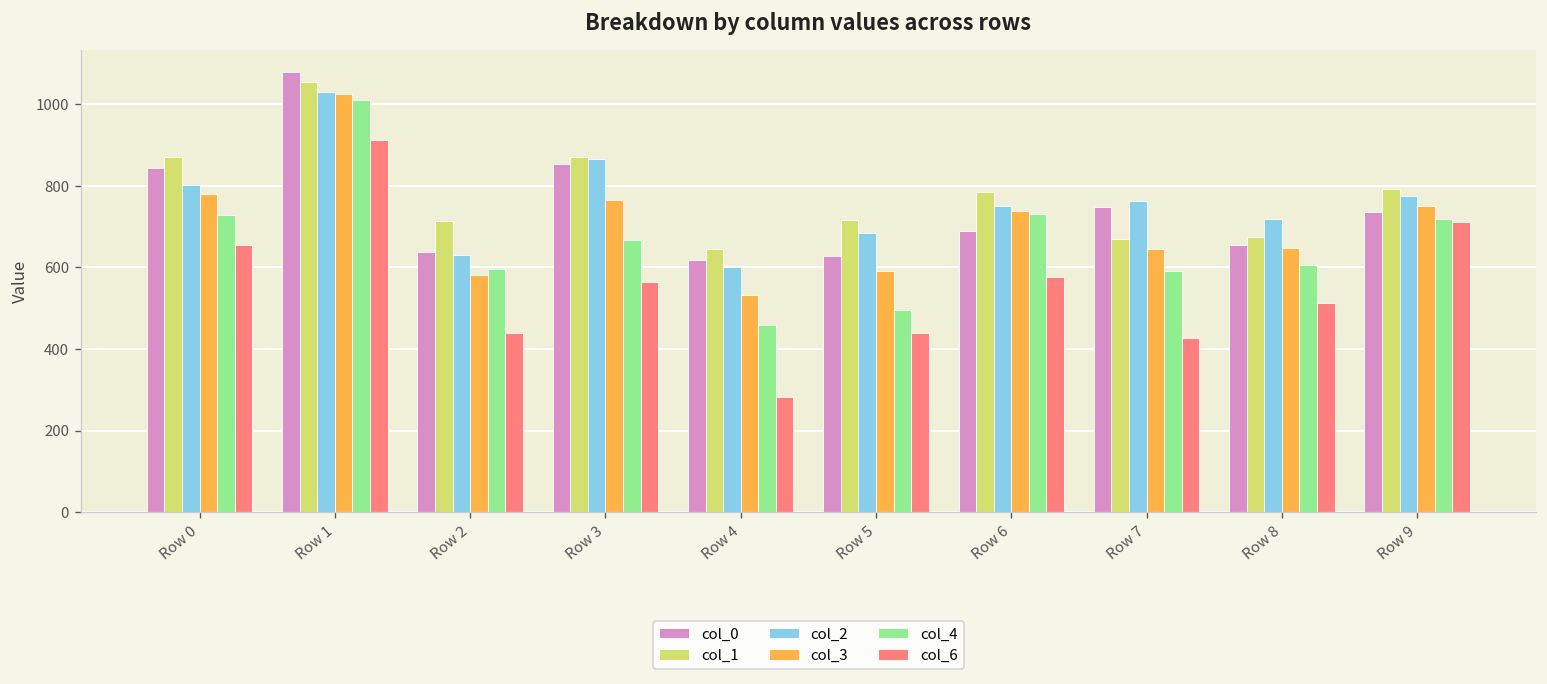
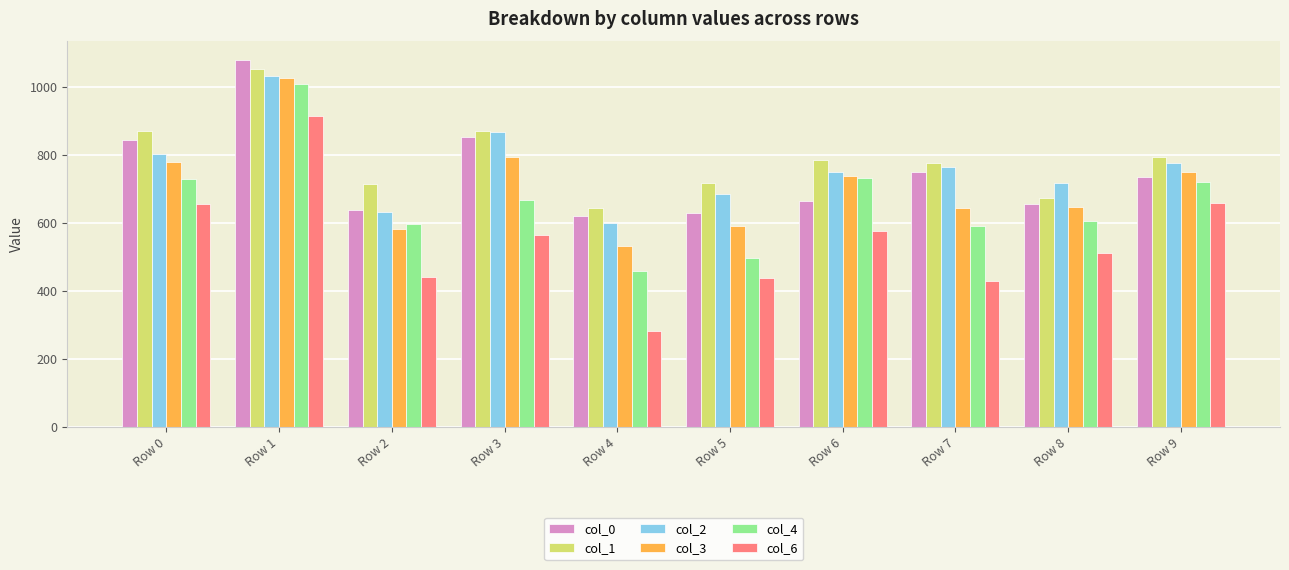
  {
    "col_0": {
      "Row 0": 840,
      "Row 1": 1080,
      "Row 2": 640,
      "Row 3": 850,
      "Row 4": 620,
      "Row 5": 630,
-     "Row 6": 690,
+     "Row 6": 660,
      "Row 7": 750,
      "Row 8": 660,
      "Row 9": 740
    },
    "col_1": {
      "Row 0": 870,
      "Row 1": 1050,
      "Row 2": 710,
      "Row 3": 870,
      "Row 4": 640,
      "Row 5": 720,
      "Row 6": 790,
-     "Row 7": 670,
+     "Row 7": 780,
      "Row 8": 670,
      "Row 9": 790
    },
    "col_2": {
      "Row 0": 800,
      "Row 1": 1030,
      "Row 2": 630,
      "Row 3": 870,
      "Row 4": 600,
      "Row 5": 680,
      "Row 6": 750,
      "Row 7": 760,
      "Row 8": 720,
      "Row 9": 780
    },
    "col_3": {
      "Row 0": 780,
      "Row 1": 1030,
      "Row 2": 580,
-     "Row 3": 770,
+     "Row 3": 790,
      "Row 4": 530,
      "Row 5": 590,
      "Row 6": 740,
      "Row 7": 640,
      "Row 8": 650,
      "Row 9": 750
    },
    "col_4": {
      "Row 0": 730,
      "Row 1": 1010,
      "Row 2": 600,
      "Row 3": 670,
      "Row 4": 460,
      "Row 5": 500,
      "Row 6": 730,
      "Row 7": 590,
      "Row 8": 610,
      "Row 9": 720
    },
    "col_6": {
      "Row 0": 660,
      "Row 1": 910,
      "Row 2": 440,
      "Row 3": 570,
      "Row 4": 280,
      "Row 5": 440,
      "Row 6": 580,
      "Row 7": 430,
      "Row 8": 510,
-     "Row 9": 710
+     "Row 9": 660
    }
  }
